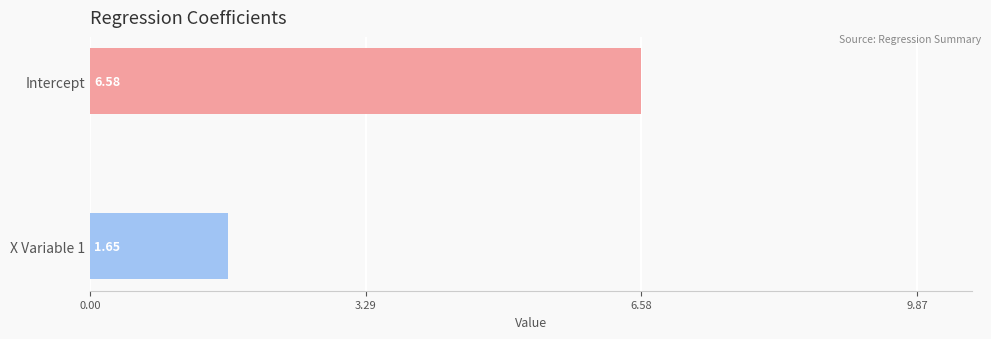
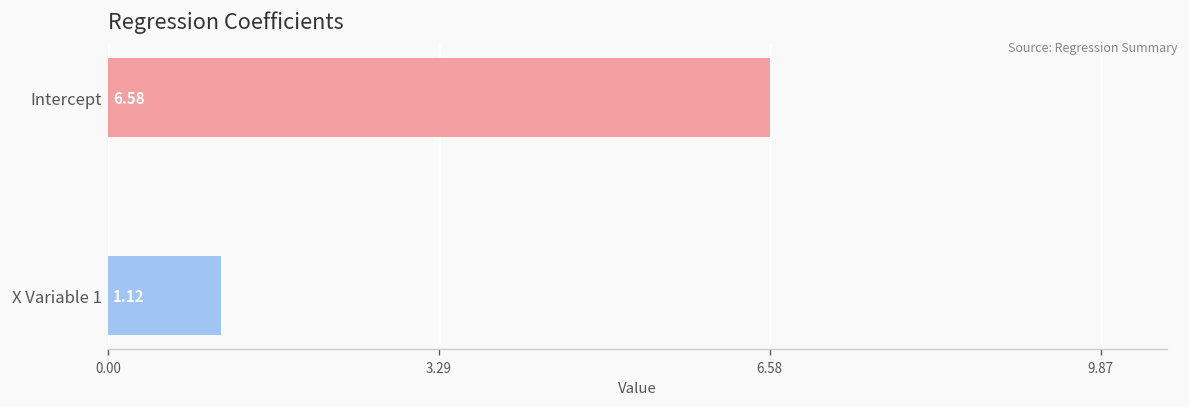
  {
-   "X Variable 1": 1.65
+   "X Variable 1": 1.12
  }
